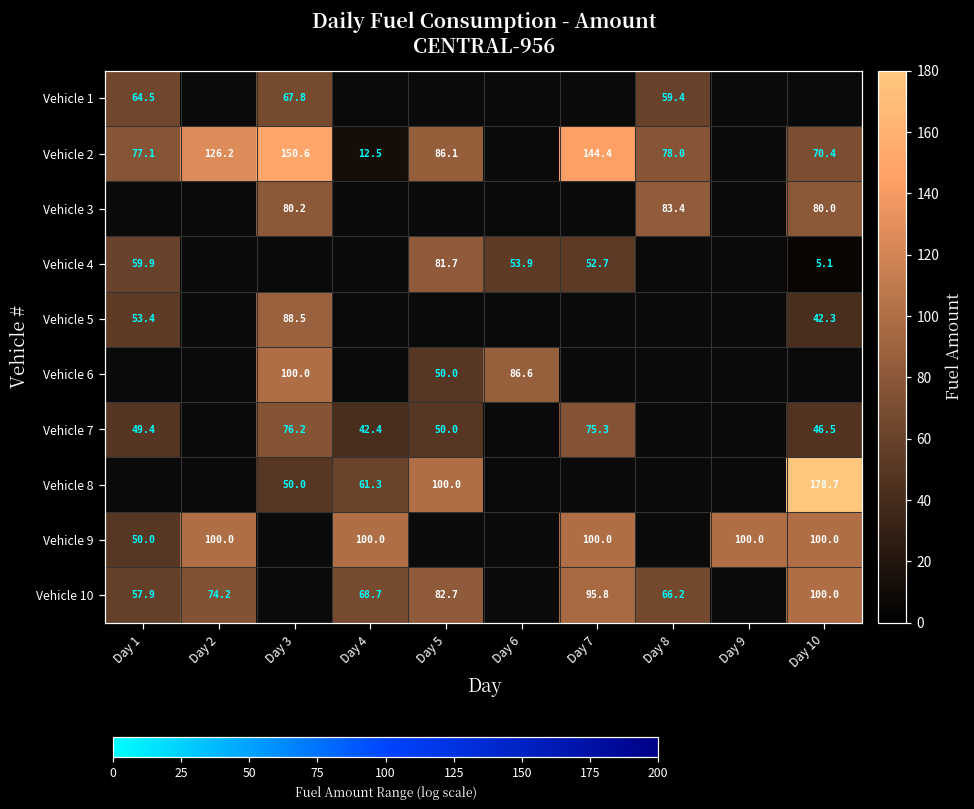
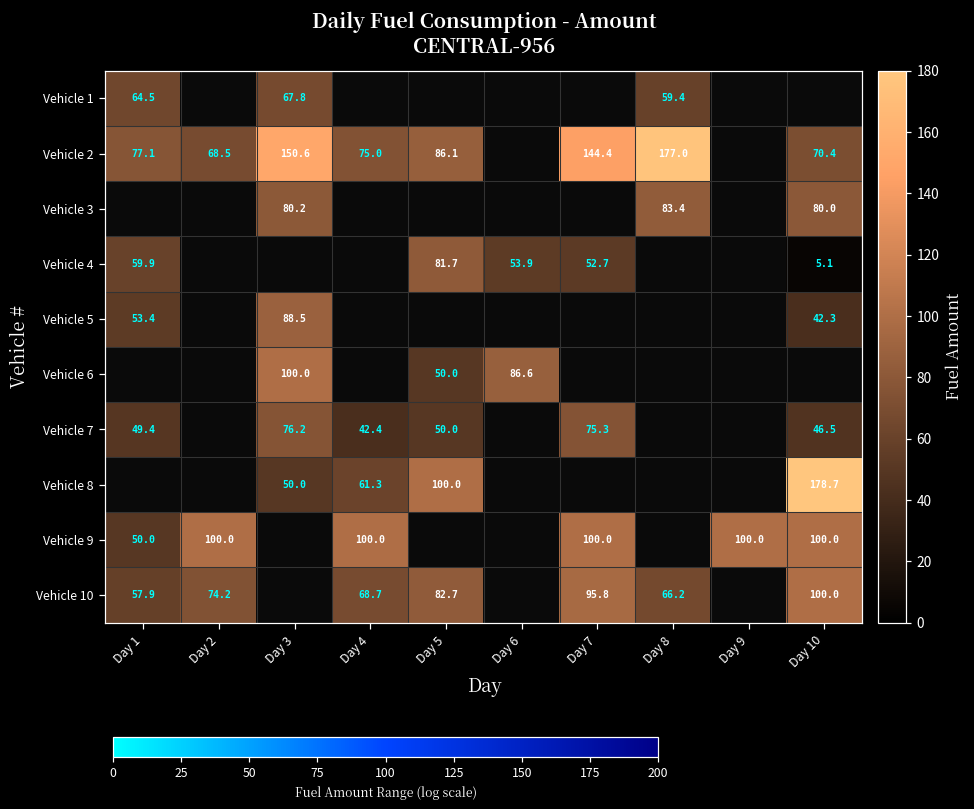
  {
    "Vehicle 1": {
      "Day 1": 64.5,
      "Day 3": 67.8,
      "Day 8": 59.4
    },
    "Vehicle 2": {
      "Day 1": 77.1,
-     "Day 2": 126.2,
+     "Day 2": 68.5,
      "Day 3": 150.6,
-     "Day 4": 12.5,
+     "Day 4": 75.0,
      "Day 5": 86.1,
      "Day 7": 144.4,
-     "Day 8": 78.0,
+     "Day 8": 177.0,
      "Day 10": 70.4
    },
    "Vehicle 3": {
      "Day 3": 80.2,
      "Day 8": 83.4,
      "Day 10": 80.0
    },
    "Vehicle 4": {
      "Day 1": 59.9,
      "Day 5": 81.7,
      "Day 6": 53.9,
      "Day 7": 52.7,
      "Day 10": 5.1
    },
    "Vehicle 5": {
      "Day 1": 53.4,
      "Day 3": 88.5,
      "Day 10": 42.3
    },
    "Vehicle 6": {
      "Day 3": 100.0,
      "Day 5": 50.0,
      "Day 6": 86.6
    },
    "Vehicle 7": {
      "Day 1": 49.4,
      "Day 3": 76.2,
      "Day 4": 42.4,
      "Day 5": 50.0,
      "Day 7": 75.3,
      "Day 10": 46.5
    },
    "Vehicle 8": {
      "Day 3": 50.0,
      "Day 4": 61.3,
      "Day 5": 100.0,
      "Day 10": 178.7
    },
    "Vehicle 9": {
      "Day 1": 50.0,
      "Day 2": 100.0,
      "Day 4": 100.0,
      "Day 7": 100.0,
      "Day 9": 100.0,
      "Day 10": 100.0
    },
    "Vehicle 10": {
      "Day 1": 57.9,
      "Day 2": 74.2,
      "Day 4": 68.7,
      "Day 5": 82.7,
      "Day 7": 95.8,
      "Day 8": 66.2,
      "Day 10": 100.0
    }
  }
